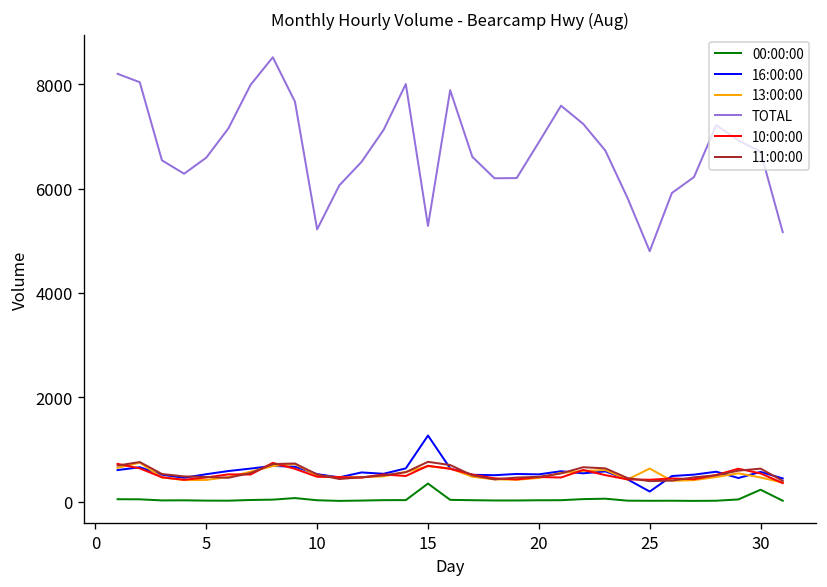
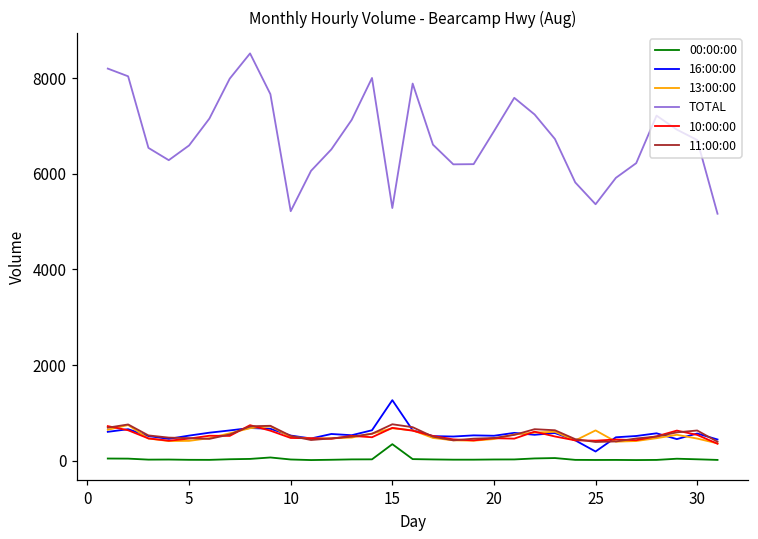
  {
    "00:00:00": {
      "5": 0,
      "10": 0,
      "15": 300,
      "20": 0,
      "25": 0,
-     "30": 200
+     "30": 0
    },
    "16:00:00": {
      "15": 1300,
      "25": 200
    },
    "13:00:00": {
      "25": 600,
      "30": 500
    },
    "TOTAL": {
      "5": 6600,
      "10": 5200,
      "15": 5300,
      "20": 6900,
-     "25": 4800
+     "25": 5400
    },
    "11:00:00": {
      "15": 800,
      "30": 600
    }
  }
